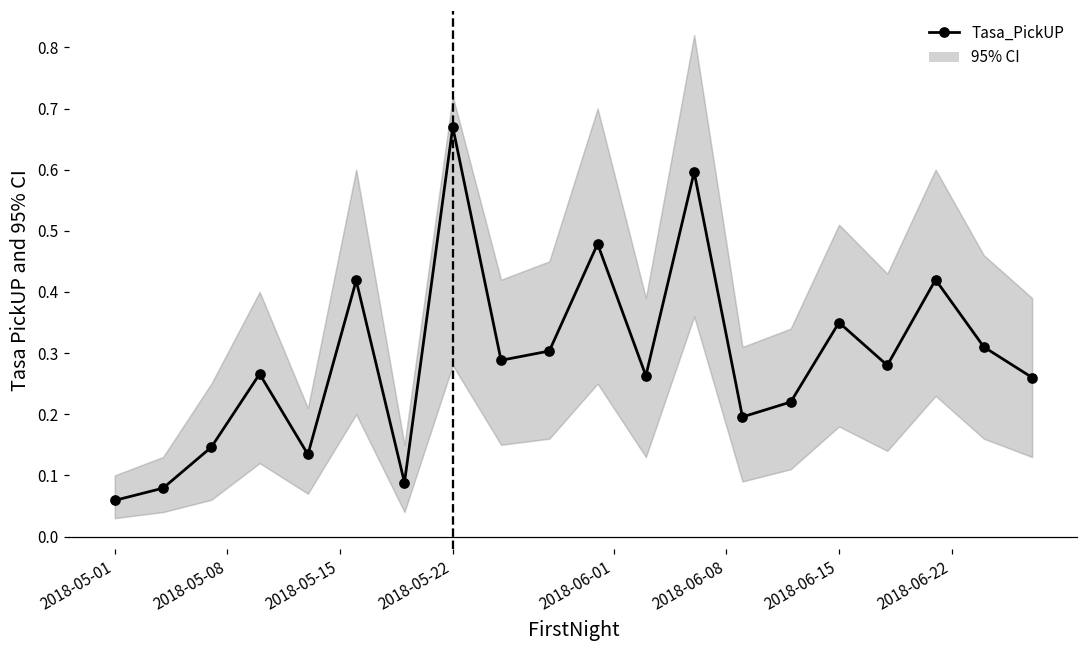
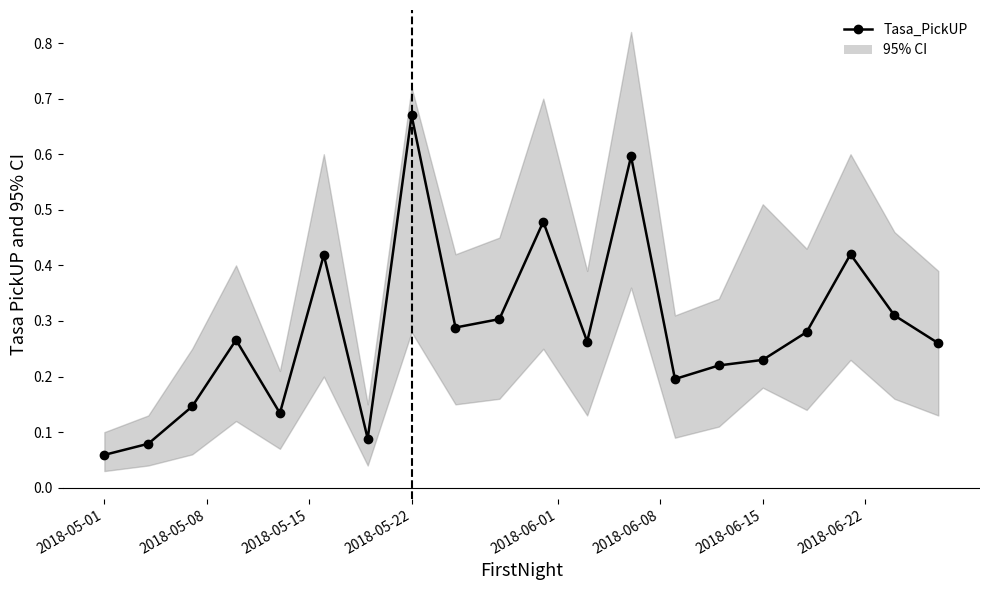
  {
    "Tasa_PickUP": {
      "2018-05-01": 0.06,
      "2018-05-22": 0.67,
-     "2018-06-15": 0.35
+     "2018-06-15": 0.23
    }
  }
